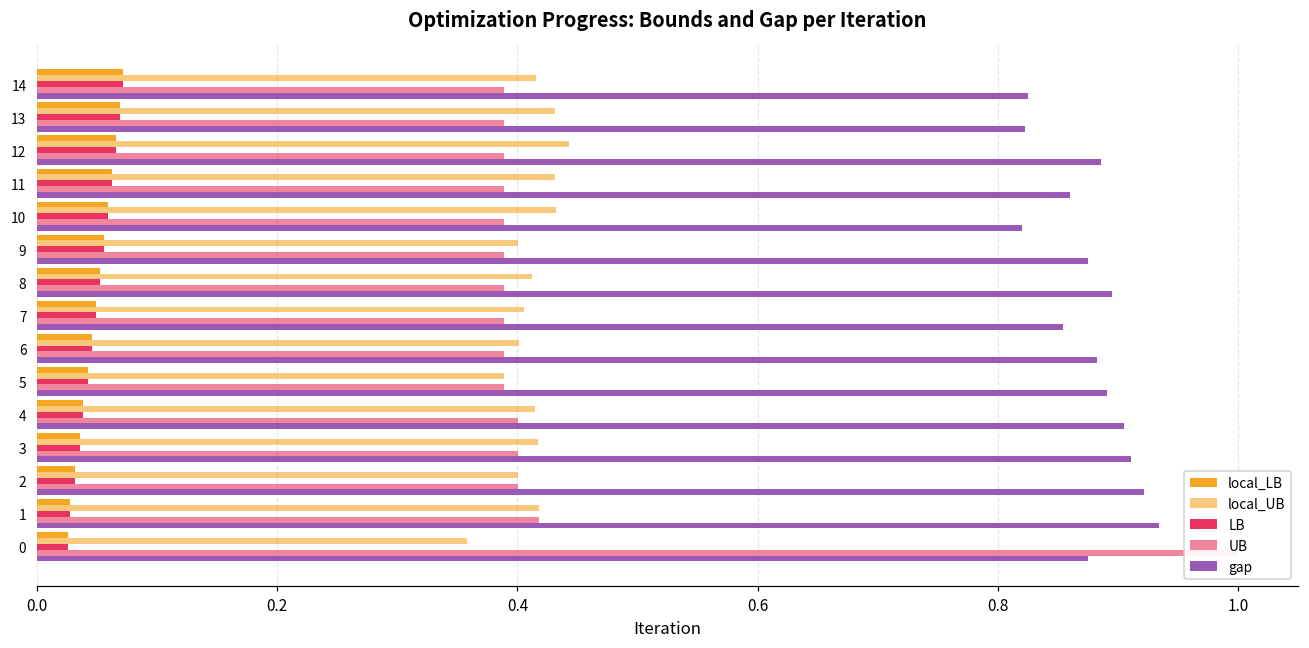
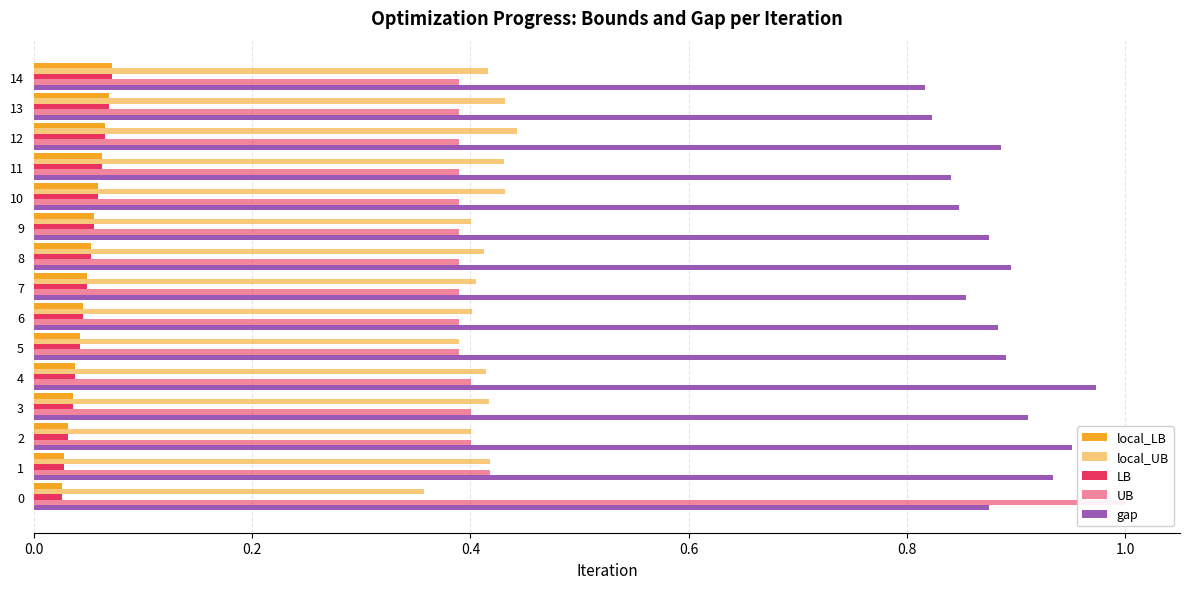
  {
    "gap": {
-     "14": 0.825,
+     "14": 0.816,
      "13": 0.823,
      "12": 0.886,
-     "11": 0.86,
-     "10": 0.820,
+     "11": 0.84,
+     "10": 0.848,
      "9": 0.875,
      "8": 0.895,
      "7": 0.854,
      "6": 0.883,
      "5": 0.891,
-     "4": 0.905,
+     "4": 0.973,
      "3": 0.911,
-     "2": 0.922,
+     "2": 0.951,
      "1": 0.934,
      "0": 0.875
    }
  }
